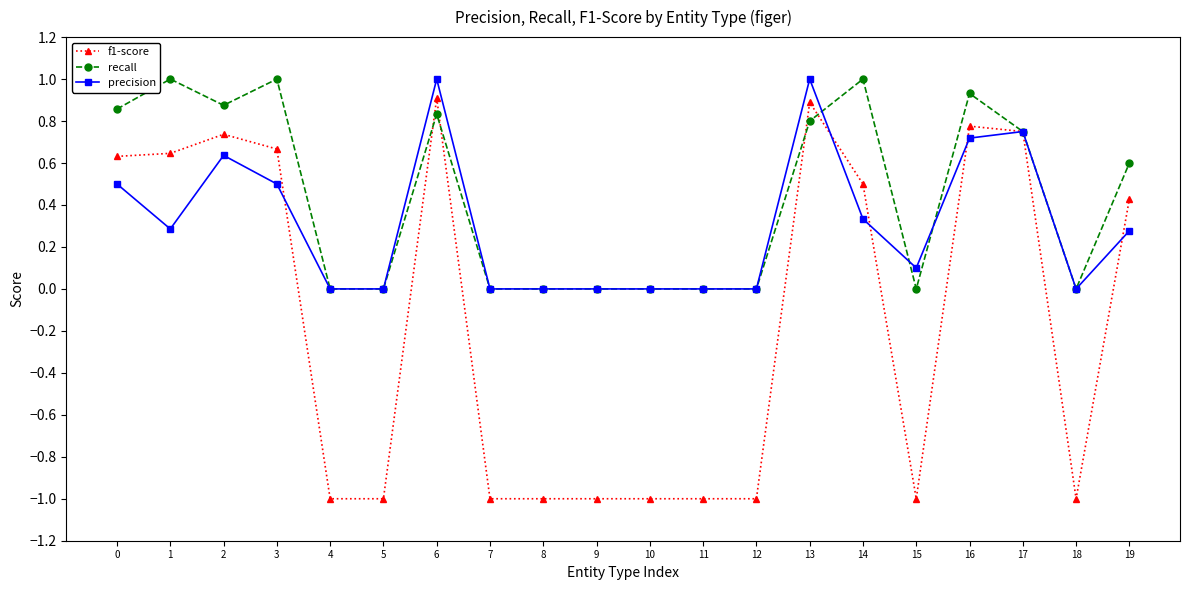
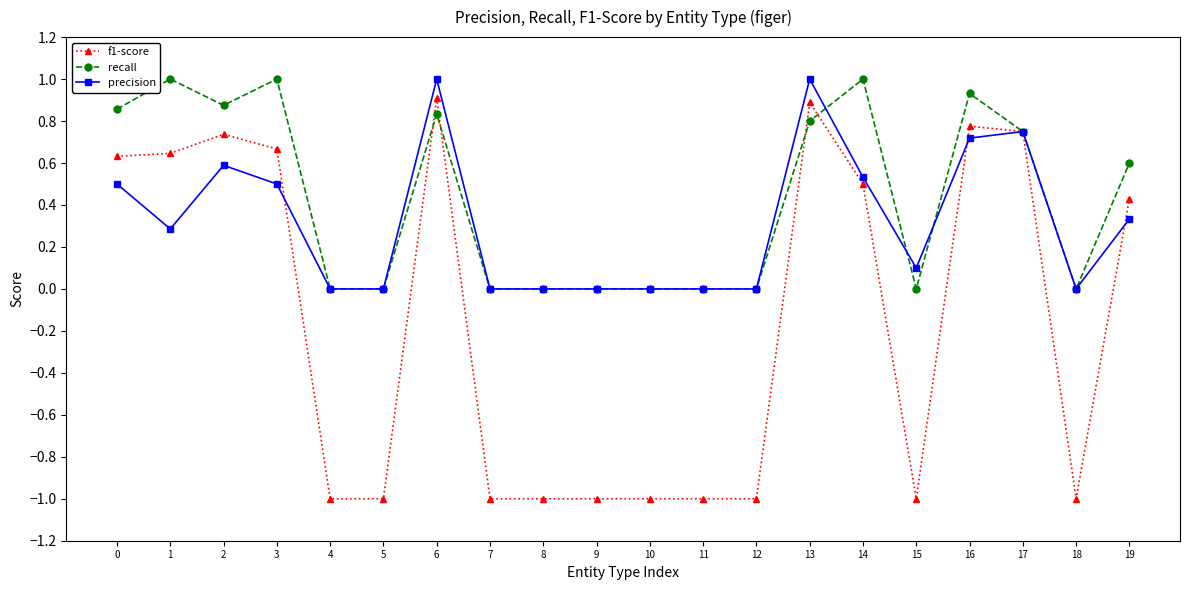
  {
    "f1-score": {
      "0": 0.63,
      "1": 0.65,
      "2": 0.74,
      "3": 0.67,
      "4": -1.00,
      "5": -1.00,
      "6": 0.91,
      "7": -1.00,
      "8": -1.00,
      "9": -1.00,
      "10": -1.00,
      "11": -1.00,
      "12": -1.00,
      "13": 0.89,
      "14": 0.50,
      "15": -1.00,
      "16": 0.78,
      "18": -1.00,
      "19": 0.43
    },
    "recall": {
      "0": 0.86,
      "1": 1.00,
      "2": 0.88,
      "3": 1.00,
      "6": 0.83,
      "13": 0.80,
      "14": 1.00,
      "15": 0.00,
      "16": 0.93,
      "19": 0.60
    },
    "precision": {
      "0": 0.50,
      "1": 0.29,
-     "2": 0.64,
+     "2": 0.59,
      "3": 0.50,
      "6": 1.00,
      "13": 1.00,
-     "14": 0.33,
+     "14": 0.53,
      "15": 0.10,
      "16": 0.72,
-     "19": 0.28
+     "19": 0.33
    }
  }
